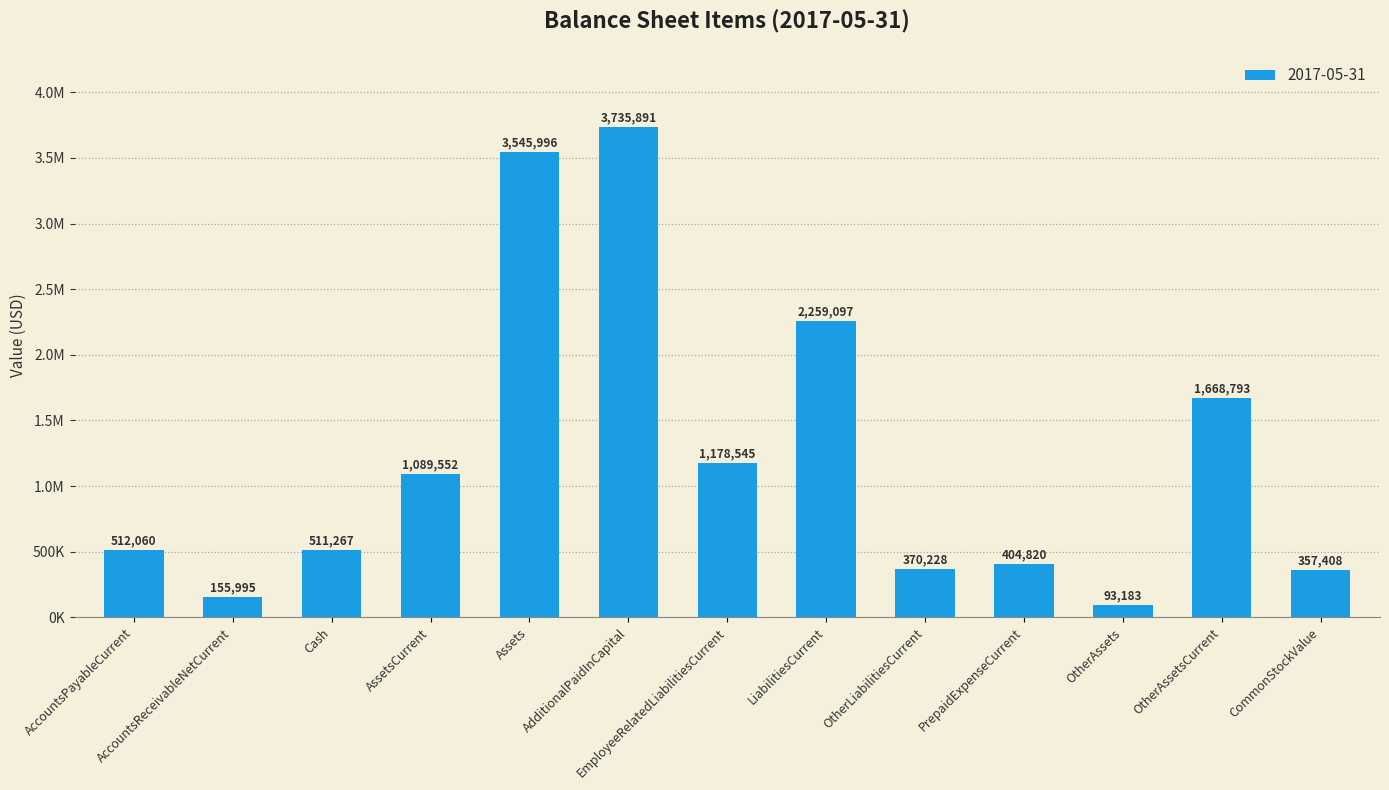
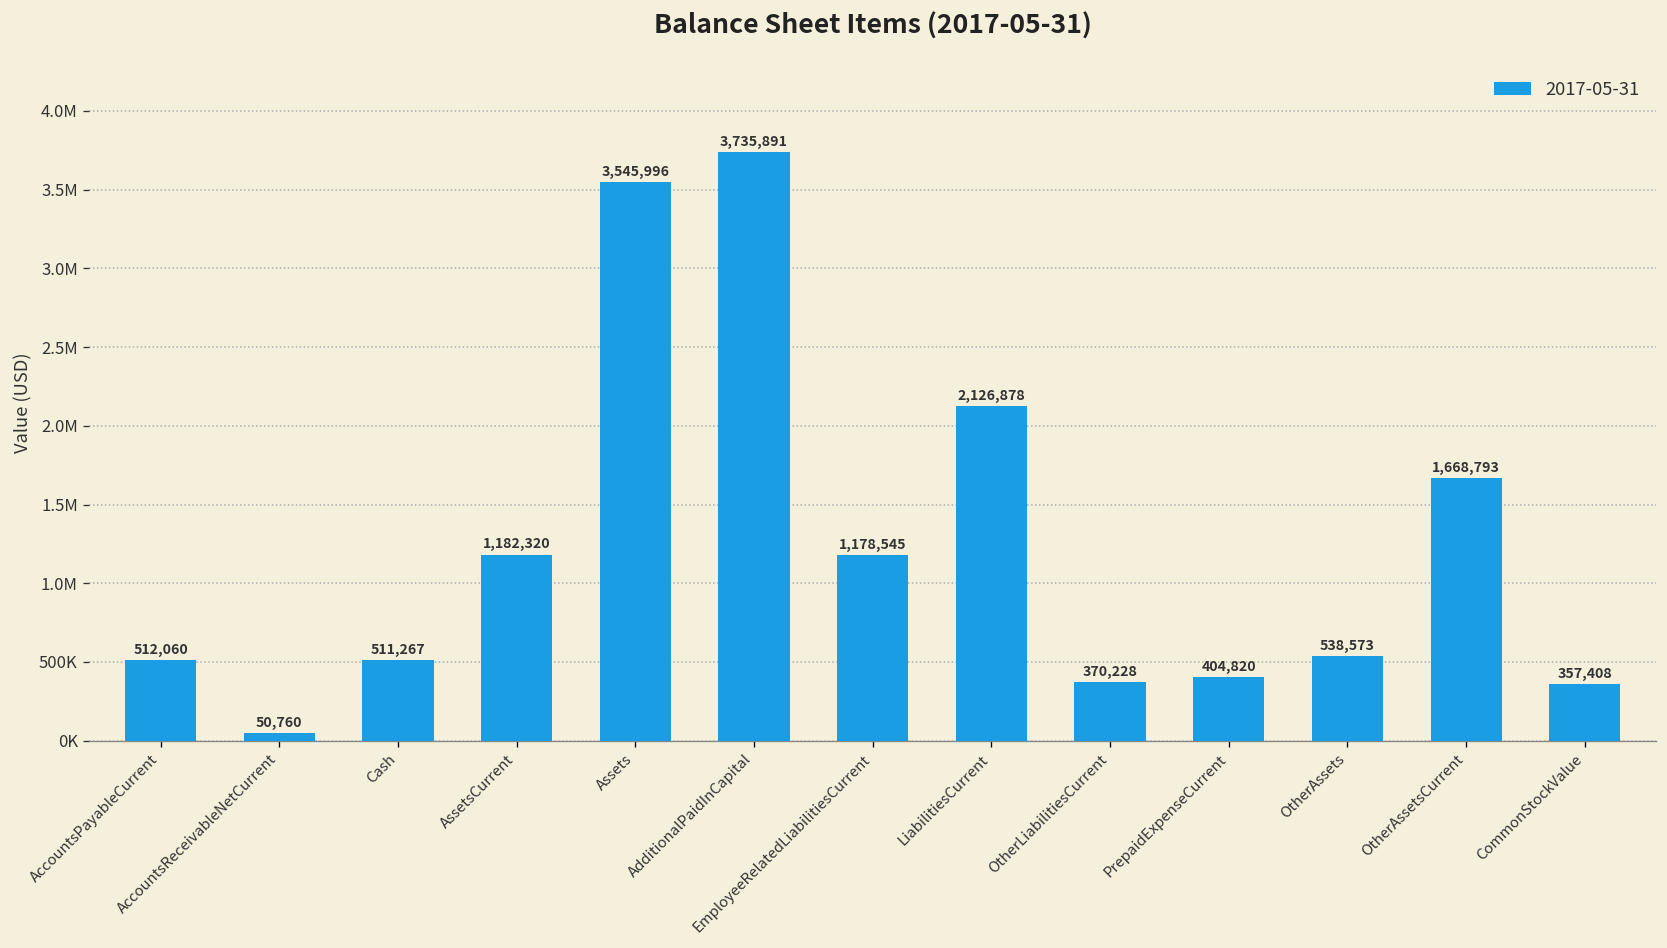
  {
    "AccountsPayableCurrent": "512,060",
-   "AccountsReceivableNetCurrent": "155,995",
+   "AccountsReceivableNetCurrent": "50,760",
    "Cash": "511,267",
-   "AssetsCurrent": "1,089,552",
+   "AssetsCurrent": "1,182,320",
    "Assets": "3,545,996",
    "AdditionalPaidInCapital": "3,735,891",
    "EmployeeRelatedLiabilitiesCurrent": "1,178,545",
-   "LiabilitiesCurrent": "2,259,097",
+   "LiabilitiesCurrent": "2,126,878",
    "OtherLiabilitiesCurrent": "370,228",
    "PrepaidExpenseCurrent": "404,820",
-   "OtherAssets": "93,183",
+   "OtherAssets": "538,573",
    "OtherAssetsCurrent": "1,668,793",
    "CommonStockValue": "357,408"
  }
